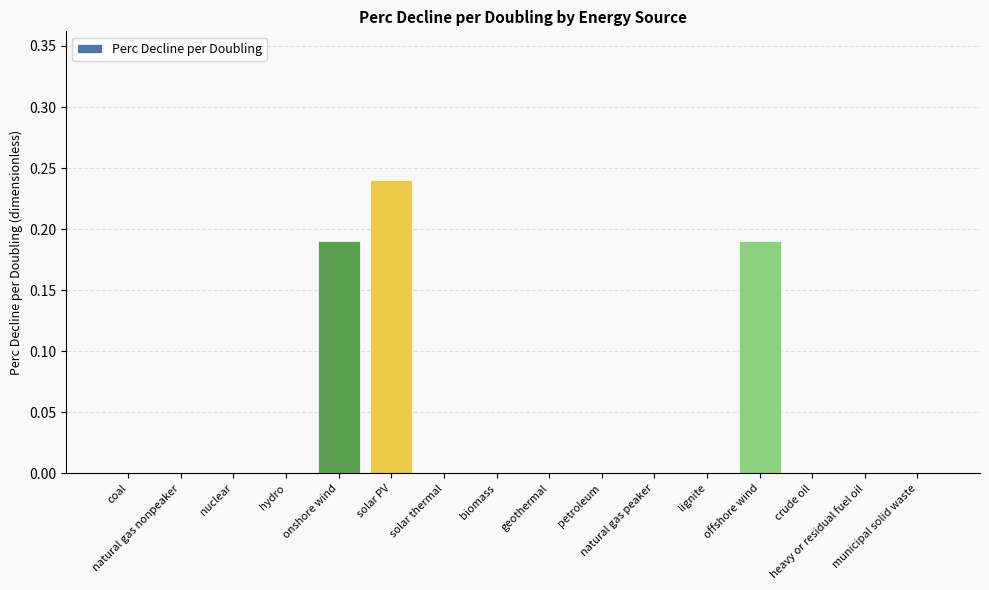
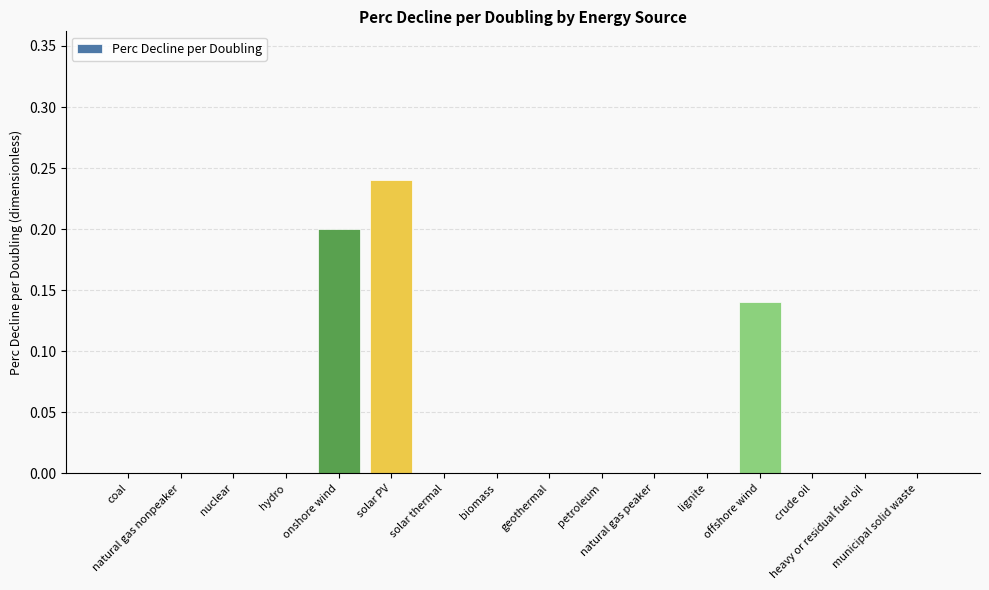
  {
    "coal": 0.00,
    "natural gas nonpeaker": 0.00,
    "nuclear": 0.00,
    "hydro": 0.00,
-   "onshore wind": 0.19,
+   "onshore wind": 0.20,
    "solar PV": 0.24,
    "solar thermal": 0.00,
    "biomass": 0.00,
    "geothermal": 0.00,
    "petroleum": 0.00,
    "natural gas peaker": 0.00,
    "lignite": 0.00,
-   "offshore wind": 0.19,
+   "offshore wind": 0.14,
    "crude oil": 0.00,
    "heavy or residual fuel oil": 0.00,
    "municipal solid waste": 0.00
  }
